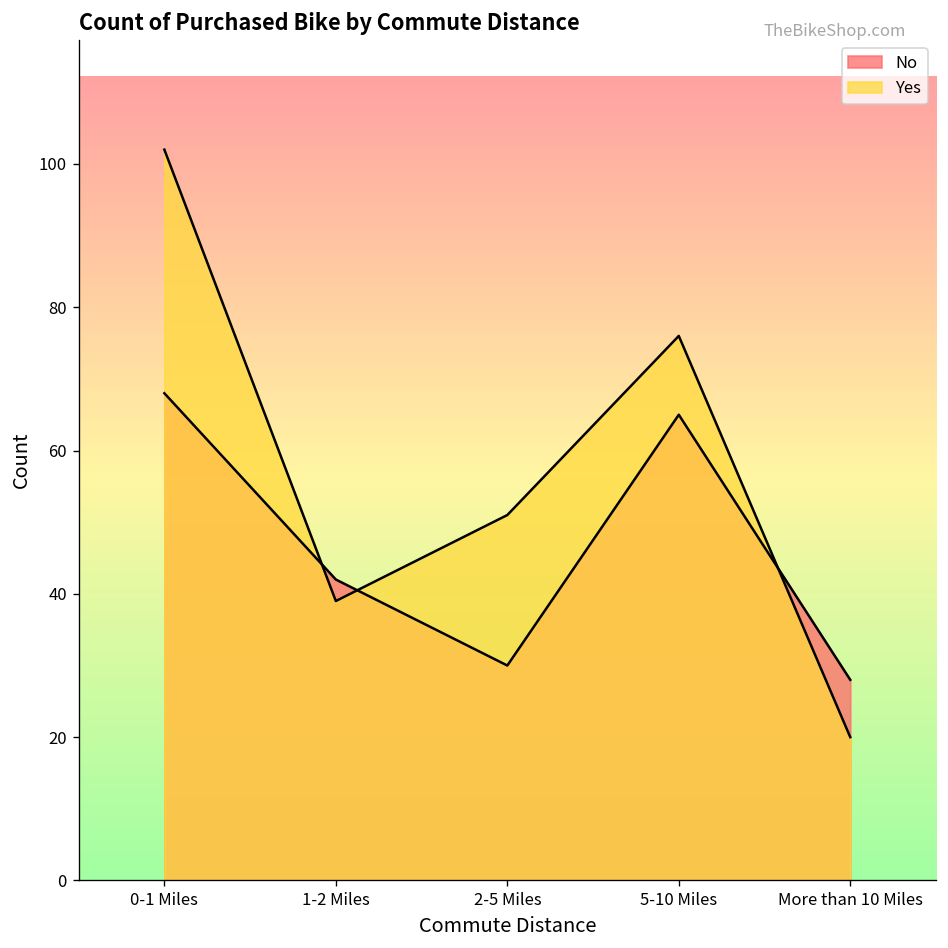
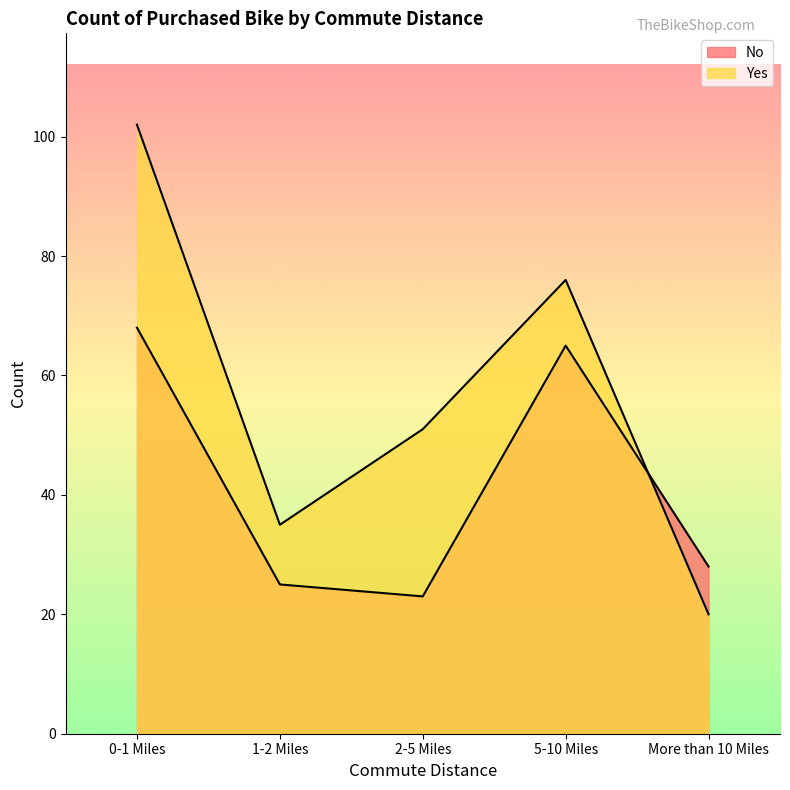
  {
    "No": {
      "0-1 Miles": 68,
-     "1-2 Miles": 42,
-     "2-5 Miles": 30,
+     "1-2 Miles": 25,
+     "2-5 Miles": 23,
      "5-10 Miles": 65,
      "More than 10 Miles": 28
    },
    "Yes": {
      "0-1 Miles": 102,
-     "1-2 Miles": 39,
+     "1-2 Miles": 35,
      "2-5 Miles": 51,
      "5-10 Miles": 76,
      "More than 10 Miles": 20
    }
  }
